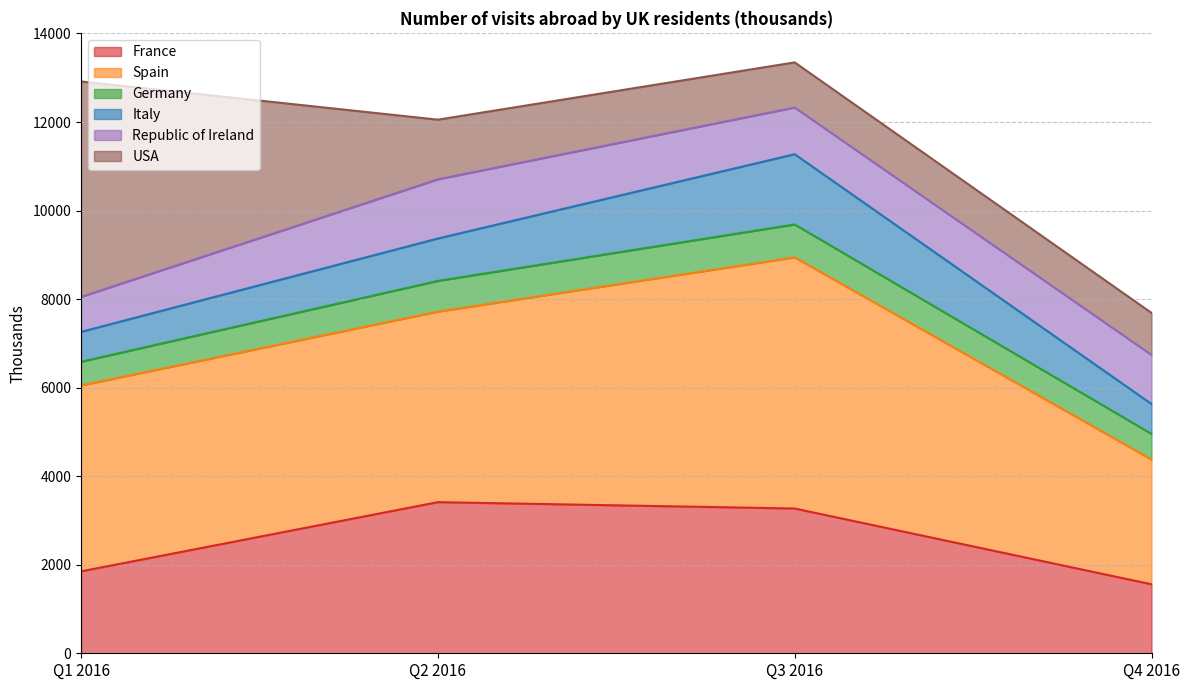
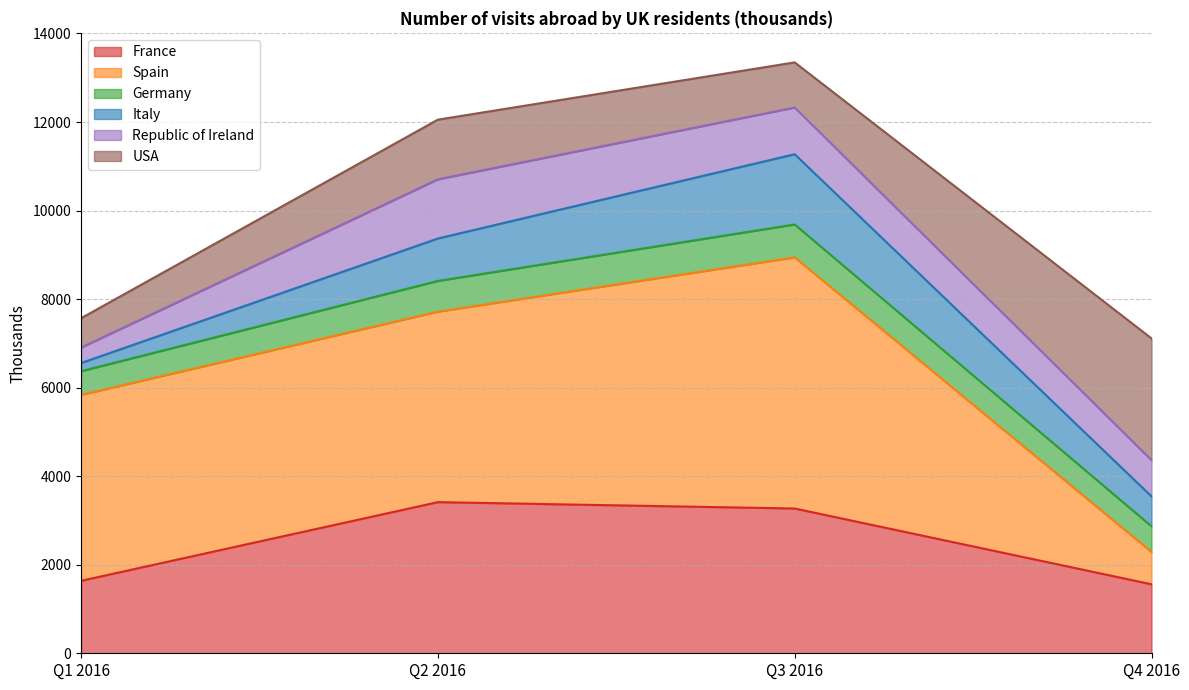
  {
    "France": {
-     "Q1 2016": 1900,
+     "Q1 2016": 1600,
      "Q2 2016": 3400,
      "Q3 2016": 3300,
      "Q4 2016": 1600
    },
    "Spain": {
      "Q1 2016": 4200,
      "Q2 2016": 4300,
      "Q3 2016": 5700,
-     "Q4 2016": 2800
+     "Q4 2016": 700
    },
    "Germany": {
      "Q1 2016": 500,
      "Q2 2016": 700,
      "Q3 2016": 700,
      "Q4 2016": 600
    },
    "Italy": {
-     "Q1 2016": 700,
+     "Q1 2016": 200,
      "Q2 2016": 1000,
      "Q3 2016": 1600,
      "Q4 2016": 700
    },
    "Republic of Ireland": {
-     "Q1 2016": 800,
+     "Q1 2016": 300,
      "Q2 2016": 1300,
      "Q3 2016": 1100,
-     "Q4 2016": 1100
+     "Q4 2016": 800
    },
    "USA": {
-     "Q1 2016": 4900,
+     "Q1 2016": 700,
      "Q2 2016": 1300,
      "Q3 2016": 1000,
-     "Q4 2016": 900
+     "Q4 2016": 2700
    }
  }
